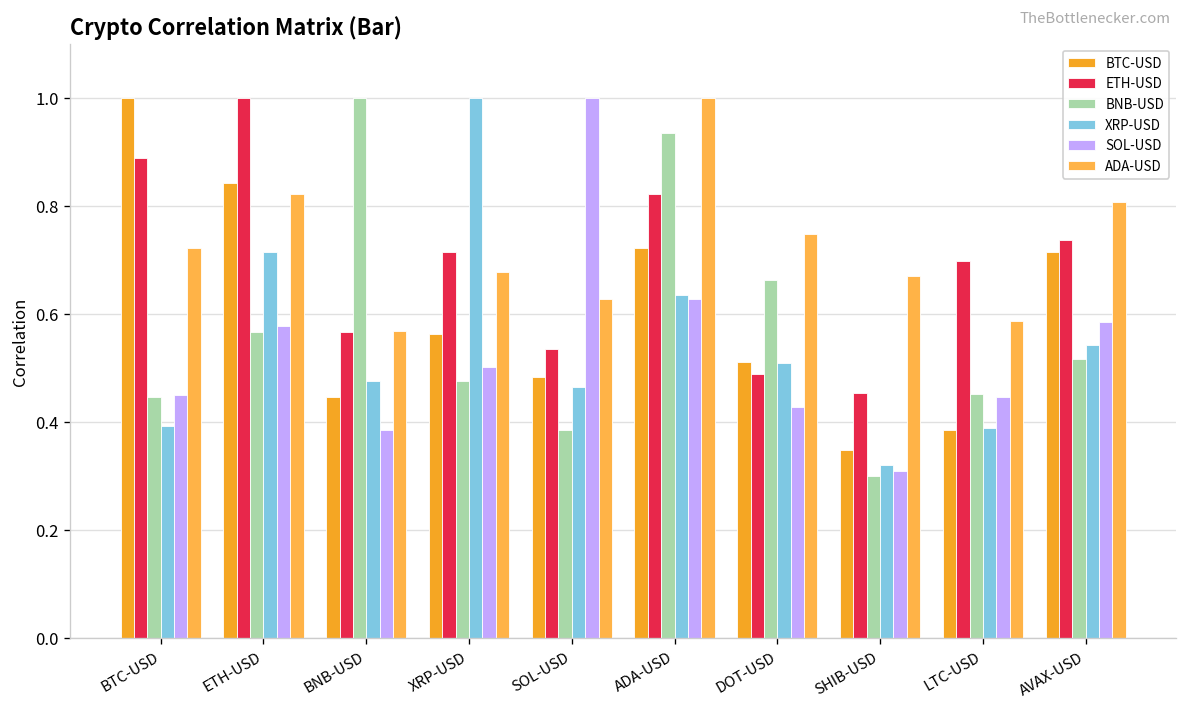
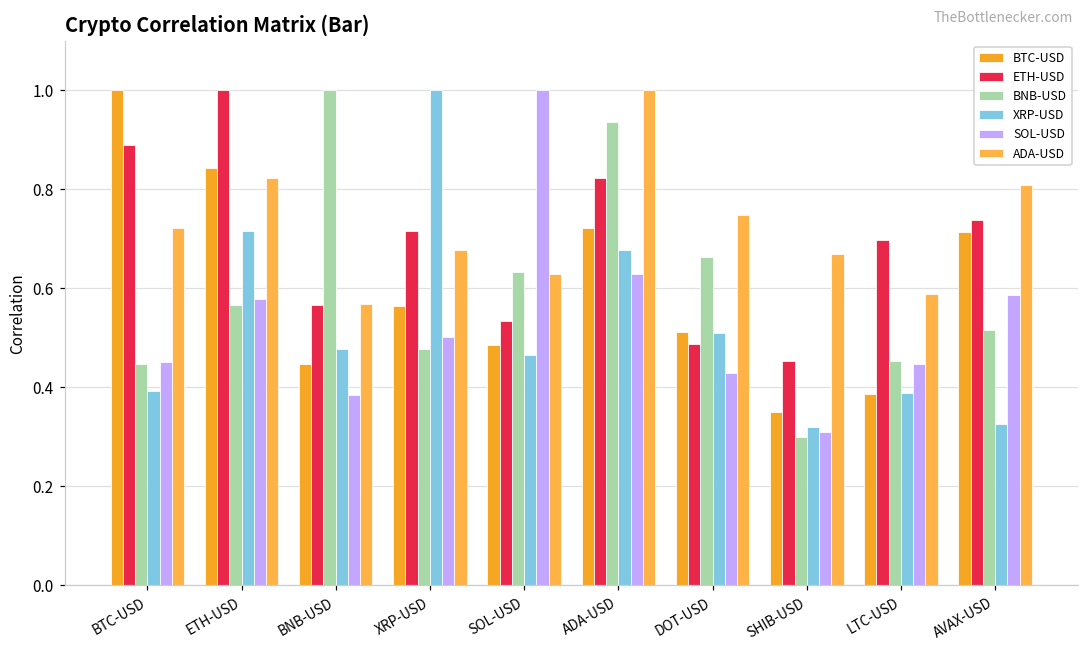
  {
    "ETH-USD": {
      "BTC-USD": 0.89,
      "ETH-USD": 1.00,
      "BNB-USD": 0.57,
      "XRP-USD": 0.72,
      "SOL-USD": 0.53,
      "ADA-USD": 0.82,
      "DOT-USD": 0.49,
      "SHIB-USD": 0.45,
      "LTC-USD": 0.70,
      "AVAX-USD": 0.74
    },
    "BNB-USD": {
      "BTC-USD": 0.45,
      "ETH-USD": 0.57,
      "BNB-USD": 1.00,
      "XRP-USD": 0.48,
-     "SOL-USD": 0.39,
+     "SOL-USD": 0.63,
      "ADA-USD": 0.94,
      "DOT-USD": 0.66,
      "SHIB-USD": 0.30,
      "LTC-USD": 0.45,
      "AVAX-USD": 0.52
    },
    "XRP-USD": {
      "BTC-USD": 0.39,
      "ETH-USD": 0.72,
      "BNB-USD": 0.48,
      "XRP-USD": 1.00,
      "SOL-USD": 0.46,
-     "ADA-USD": 0.64,
+     "ADA-USD": 0.68,
      "DOT-USD": 0.51,
      "SHIB-USD": 0.32,
      "LTC-USD": 0.39,
-     "AVAX-USD": 0.54
+     "AVAX-USD": 0.33
    },
    "SOL-USD": {
      "BTC-USD": 0.45,
      "ETH-USD": 0.58,
      "BNB-USD": 0.39,
      "XRP-USD": 0.50,
      "SOL-USD": 1.00,
      "ADA-USD": 0.63,
      "DOT-USD": 0.43,
      "SHIB-USD": 0.31,
      "LTC-USD": 0.45,
      "AVAX-USD": 0.59
    }
  }
